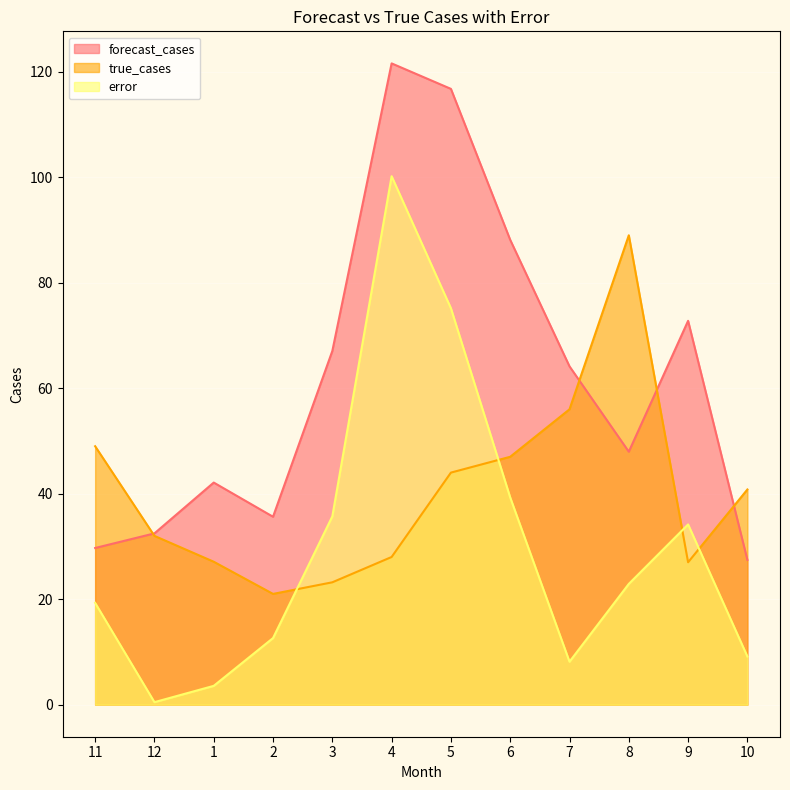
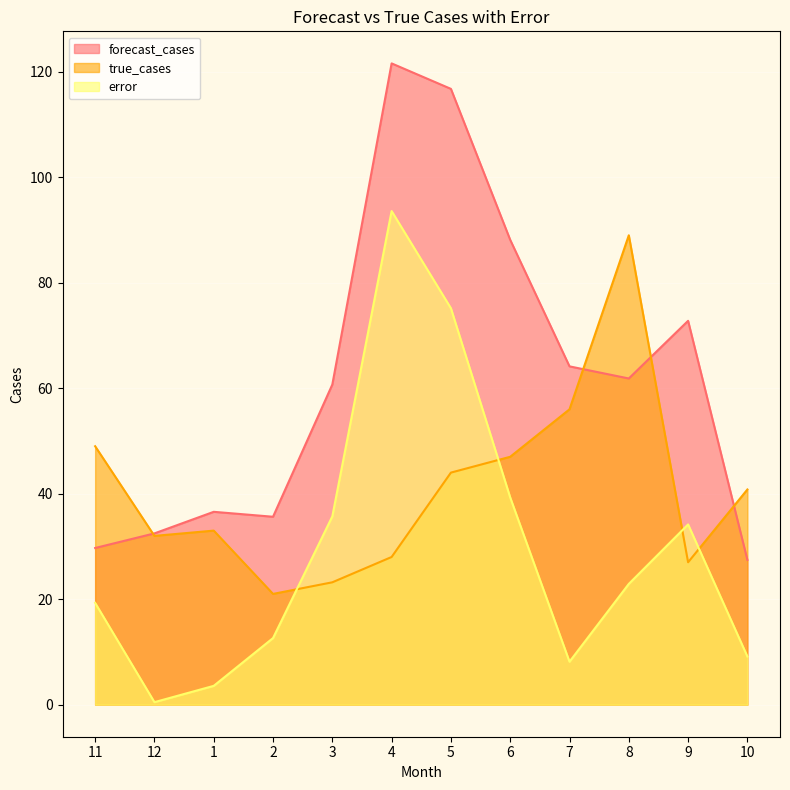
  {
    "forecast_cases": {
      "11": 30,
-     "1": 42,
+     "1": 37,
      "2": 36,
-     "3": 67,
+     "3": 61,
      "4": 122,
      "5": 117,
      "6": 88,
      "7": 64,
-     "8": 48,
+     "8": 62,
      "9": 73,
      "10": 27
    },
    "true_cases": {
      "11": 49,
-     "1": 27,
+     "1": 33,
      "2": 21,
      "3": 23,
      "4": 28,
      "5": 44,
      "6": 47,
      "7": 56,
      "8": 89,
      "9": 27,
      "10": 41
    },
    "error": {
      "11": 19,
      "12": 0,
      "1": 4,
      "2": 13,
      "3": 36,
-     "4": 100,
+     "4": 94,
      "5": 75,
      "6": 39,
      "7": 8,
      "8": 23,
      "9": 34,
      "10": 9
    }
  }
